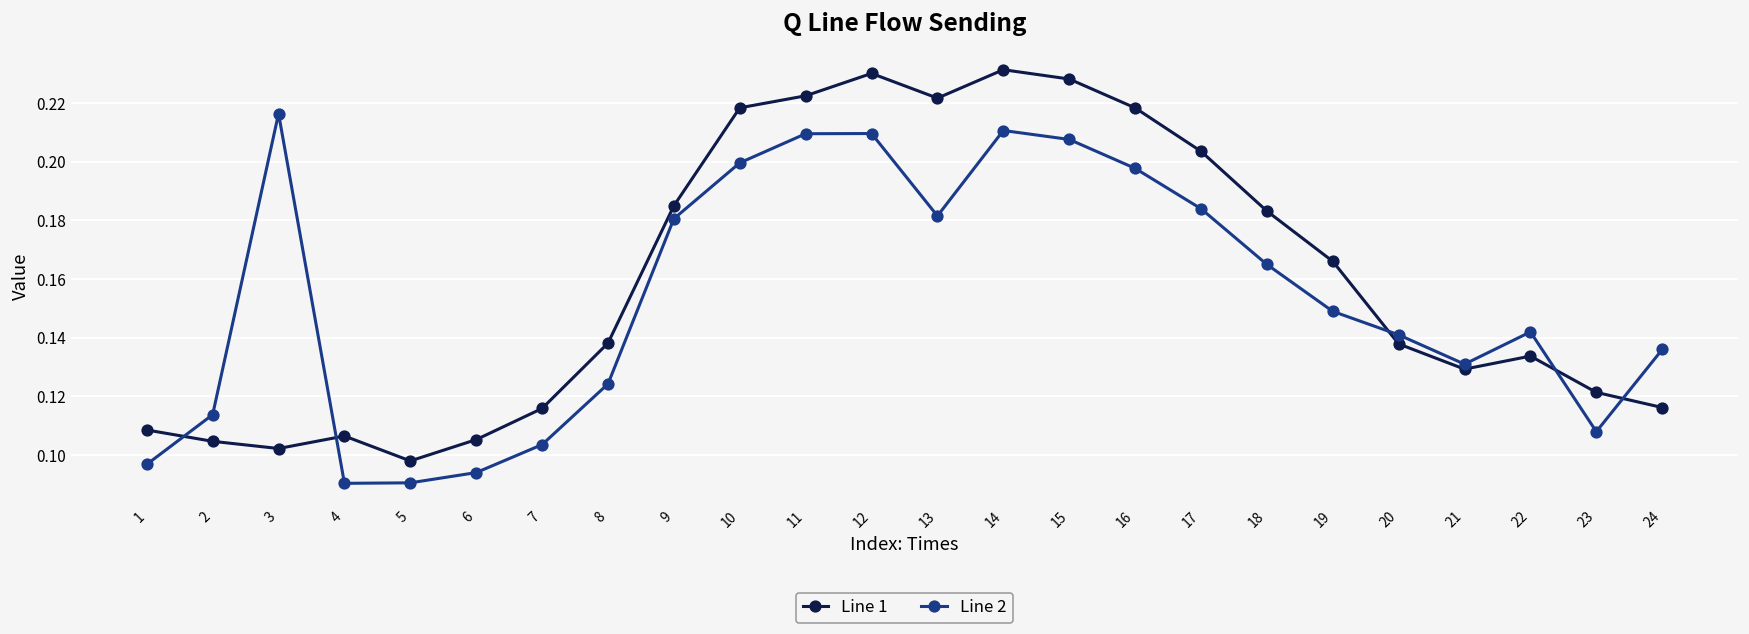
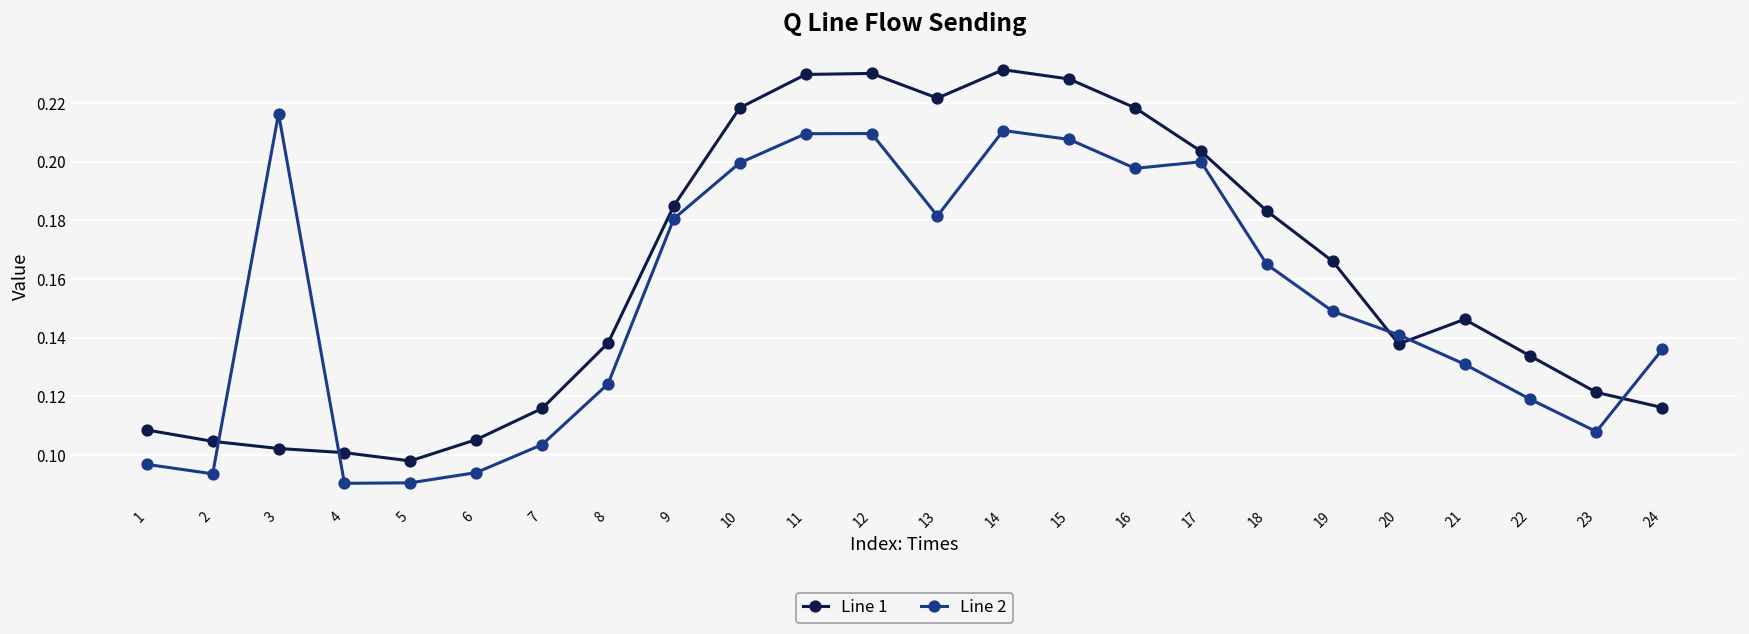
  {
    "Line 1": {
      "1": 0.109,
      "2": 0.105,
      "3": 0.102,
-     "4": 0.107,
+     "4": 0.101,
      "5": 0.098,
      "6": 0.105,
      "7": 0.116,
      "8": 0.138,
      "9": 0.185,
      "10": 0.218,
-     "11": 0.223,
+     "11": 0.230,
      "12": 0.230,
      "13": 0.222,
      "14": 0.231,
      "15": 0.228,
      "16": 0.218,
      "17": 0.204,
      "18": 0.183,
      "19": 0.166,
      "20": 0.138,
-     "21": 0.129,
+     "21": 0.146,
      "22": 0.134,
      "23": 0.121,
      "24": 0.116
    },
    "Line 2": {
      "1": 0.097,
-     "2": 0.114,
+     "2": 0.094,
      "3": 0.216,
      "4": 0.090,
      "5": 0.091,
      "6": 0.094,
      "7": 0.104,
      "8": 0.124,
      "9": 0.181,
      "10": 0.200,
      "11": 0.210,
      "12": 0.210,
      "13": 0.182,
      "14": 0.211,
      "15": 0.208,
      "16": 0.198,
-     "17": 0.184,
+     "17": 0.200,
      "18": 0.165,
      "19": 0.149,
      "20": 0.141,
      "21": 0.131,
-     "22": 0.142,
+     "22": 0.119,
      "23": 0.108,
      "24": 0.136
    }
  }
